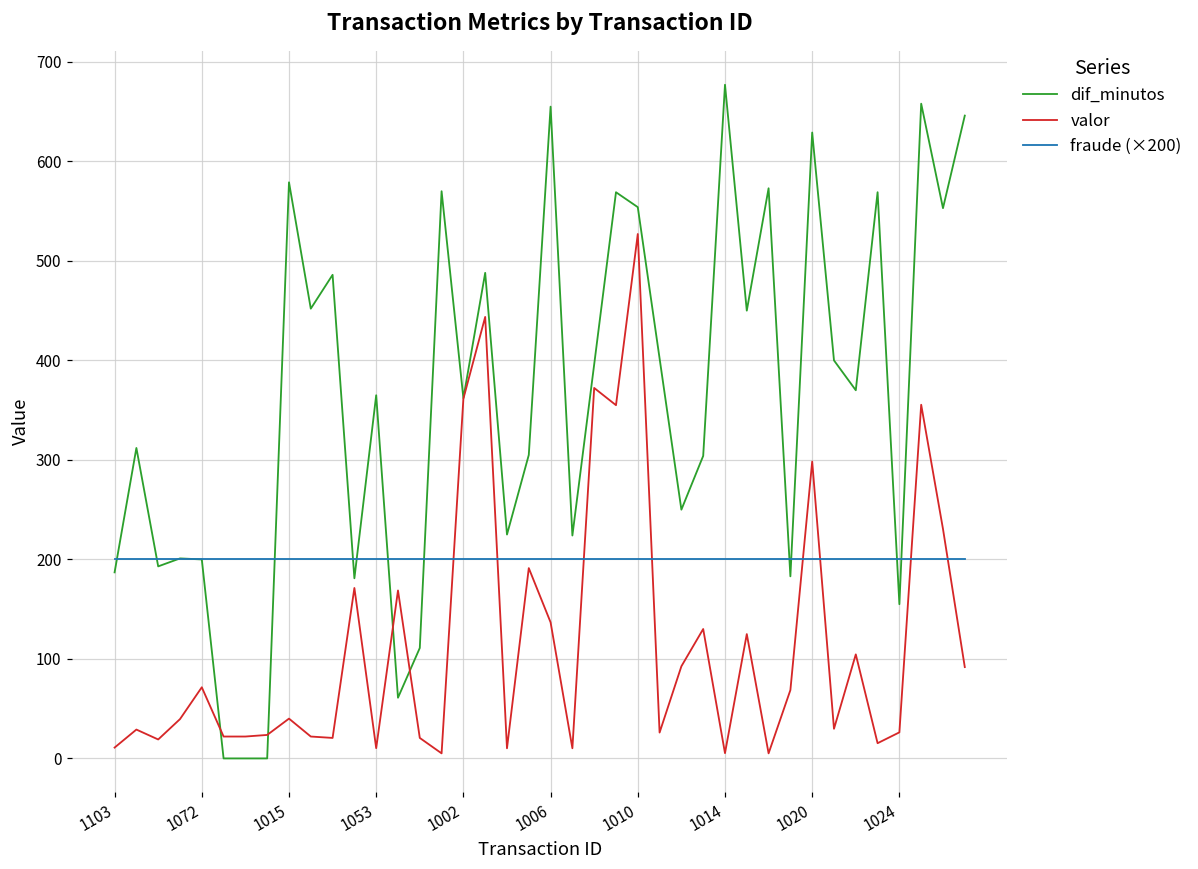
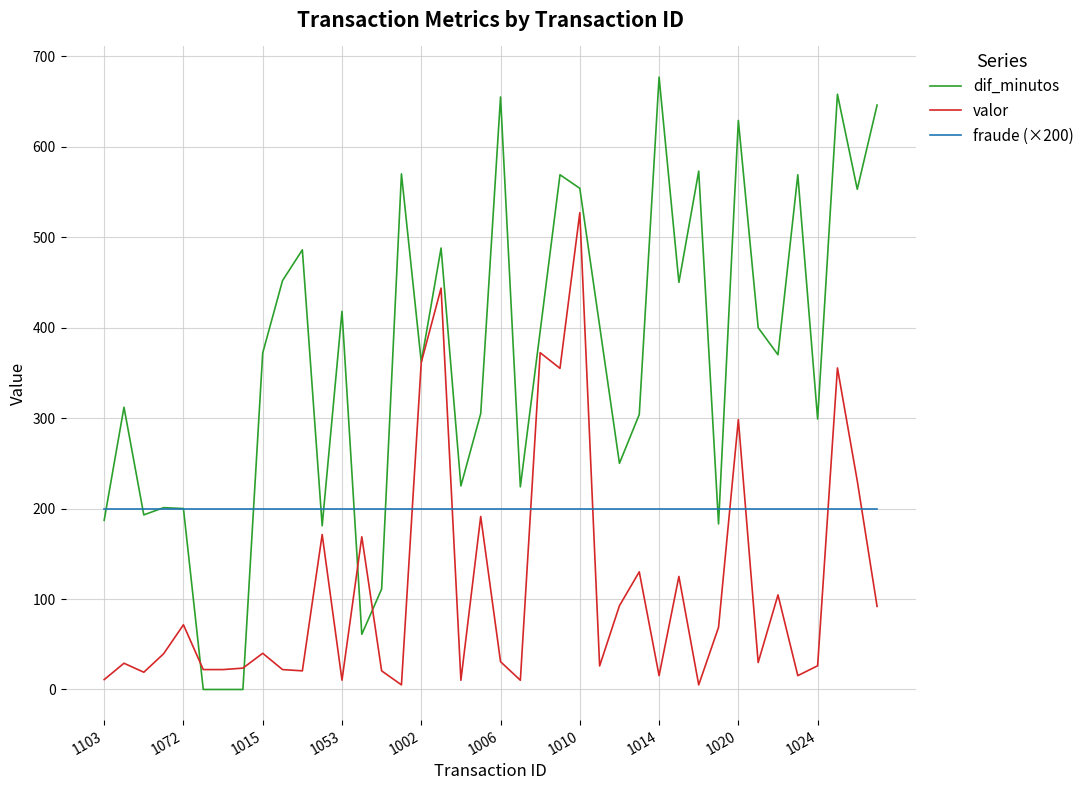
  {
    "dif_minutos": {
      "1103": 190,
-     "1015": 580,
-     "1053": 370,
+     "1015": 370,
+     "1053": 420,
      "1006": 660,
      "1010": 550,
      "1014": 680,
      "1020": 630,
-     "1024": 160
+     "1024": 300
    },
    "valor": {
      "1103": 10,
      "1072": 70,
      "1015": 40,
      "1053": 10,
-     "1006": 140,
+     "1006": 30,
      "1010": 530,
-     "1014": 10,
+     "1014": 20,
      "1020": 300,
      "1024": 30
    },
    "fraude (×200)": {
      "1103": 200,
      "1015": 200,
      "1053": 200,
      "1002": 200,
      "1006": 200,
      "1010": 200,
      "1014": 200,
      "1020": 200,
      "1024": 200
    }
  }
